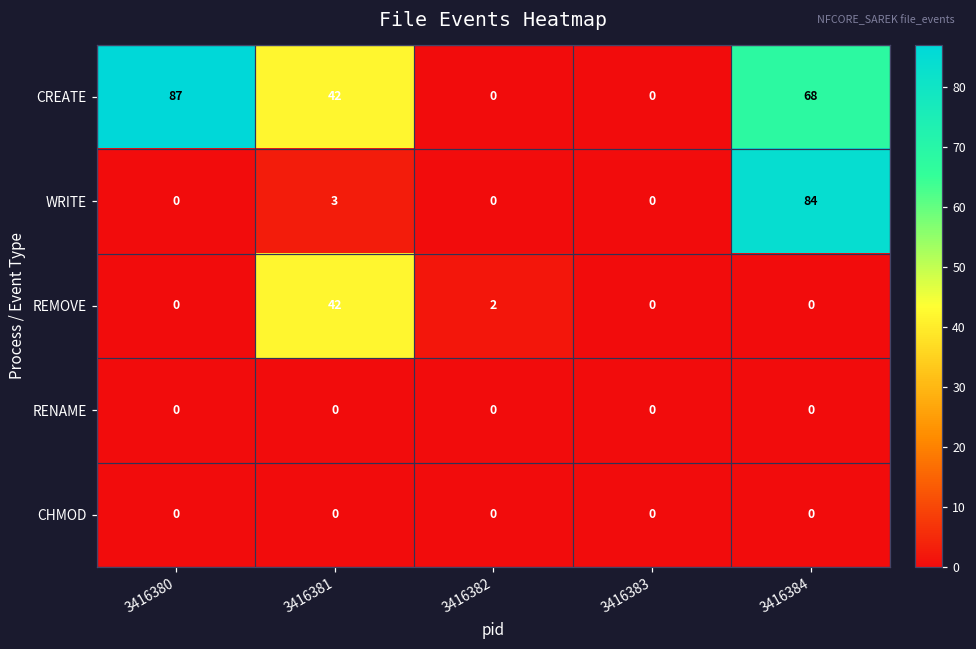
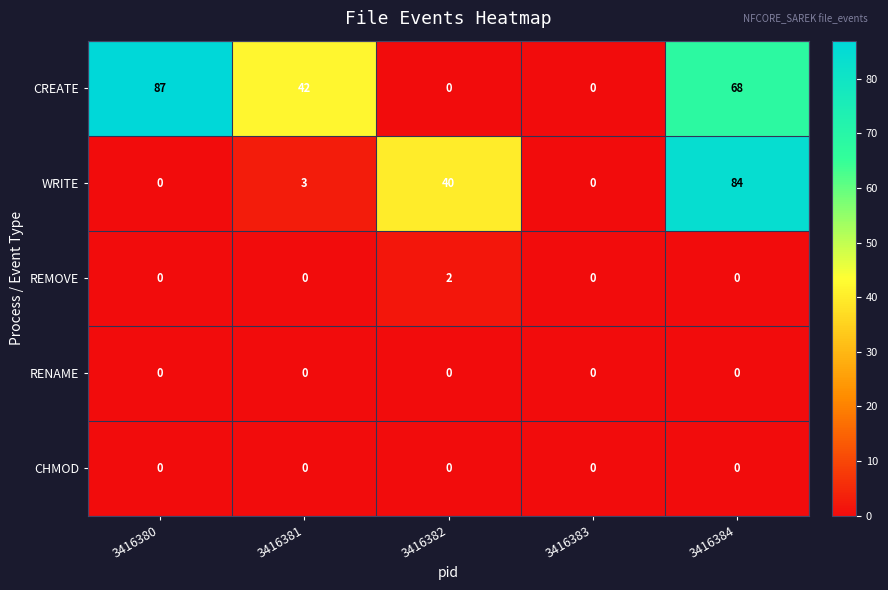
  {
    "CREATE": {
      "3416380": 87,
      "3416381": 42,
      "3416382": 0,
      "3416383": 0,
      "3416384": 68
    },
    "WRITE": {
      "3416380": 0,
      "3416381": 3,
-     "3416382": 0,
+     "3416382": 40,
      "3416383": 0,
      "3416384": 84
    },
    "REMOVE": {
      "3416380": 0,
-     "3416381": 42,
+     "3416381": 0,
      "3416382": 2,
      "3416383": 0,
      "3416384": 0
    },
    "RENAME": {
      "3416380": 0,
      "3416381": 0,
      "3416382": 0,
      "3416383": 0,
      "3416384": 0
    },
    "CHMOD": {
      "3416380": 0,
      "3416381": 0,
      "3416382": 0,
      "3416383": 0,
      "3416384": 0
    }
  }
